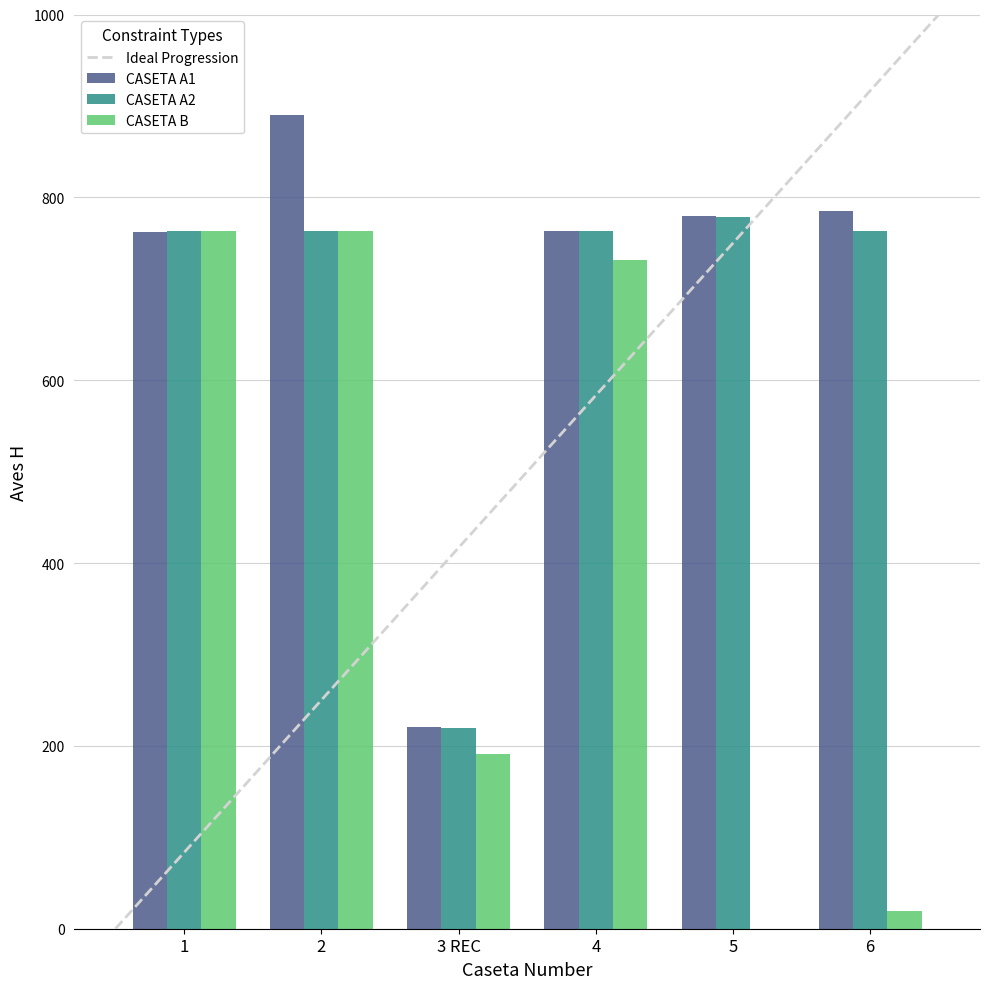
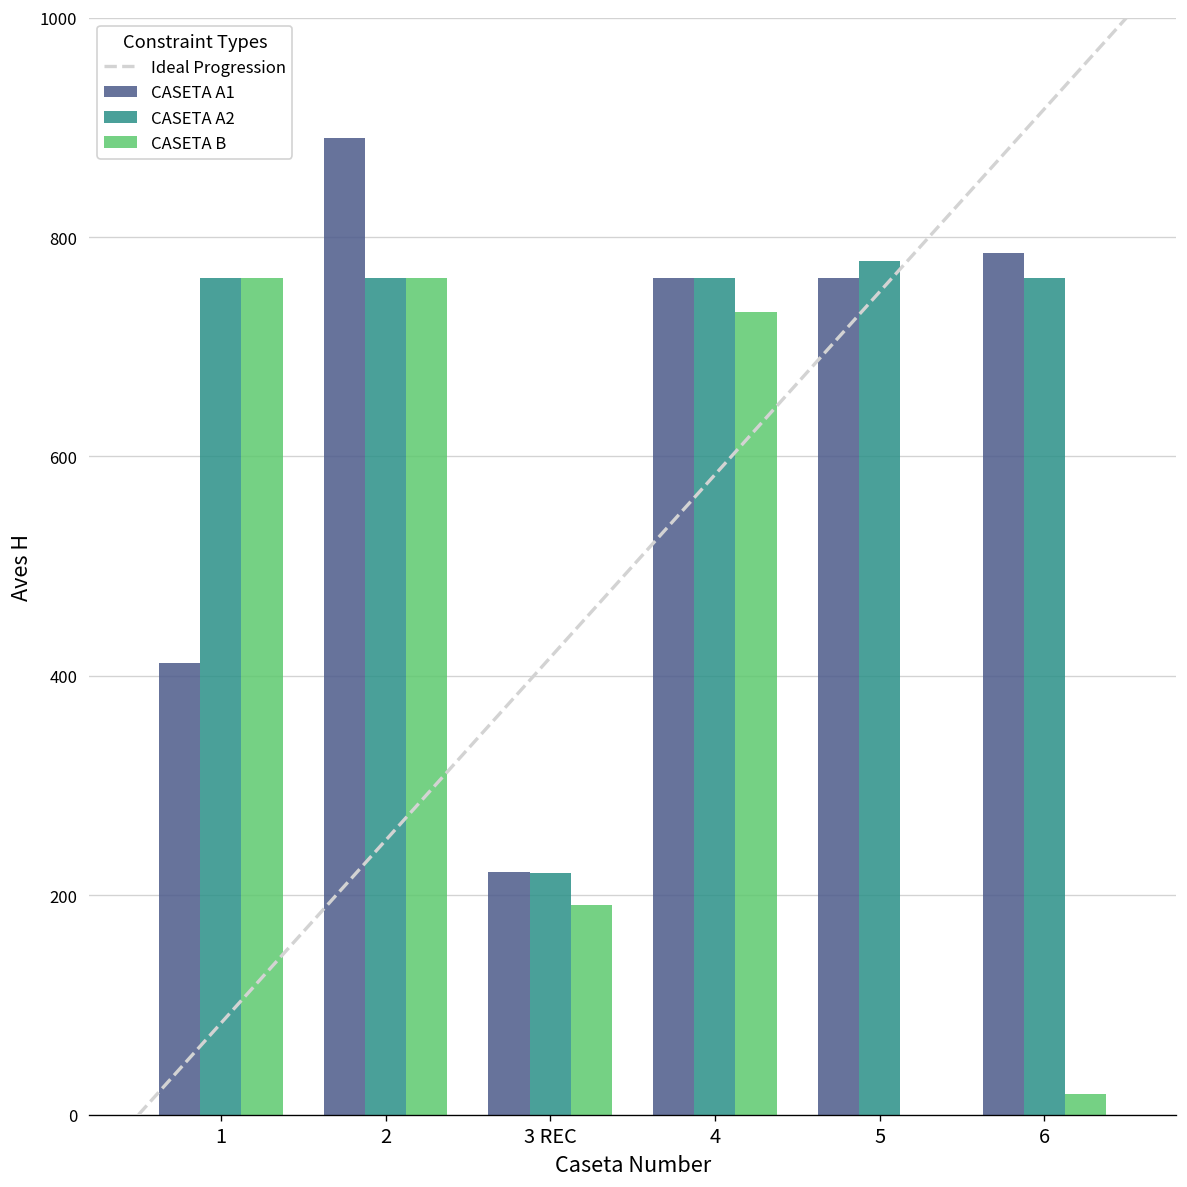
  {
    "CASETA A1": {
-     "1": 760,
+     "1": 410,
      "2": 890,
      "3 REC": 220,
      "4": 760,
-     "5": 780,
+     "5": 760,
      "6": 790
    },
    "CASETA A2": {
      "1": 760,
      "2": 760,
      "3 REC": 220,
      "4": 760,
      "5": 780,
      "6": 760
    },
    "CASETA B": {
      "1": 760,
      "2": 760,
      "3 REC": 190,
      "4": 730,
      "5": 0,
      "6": 20
    }
  }
